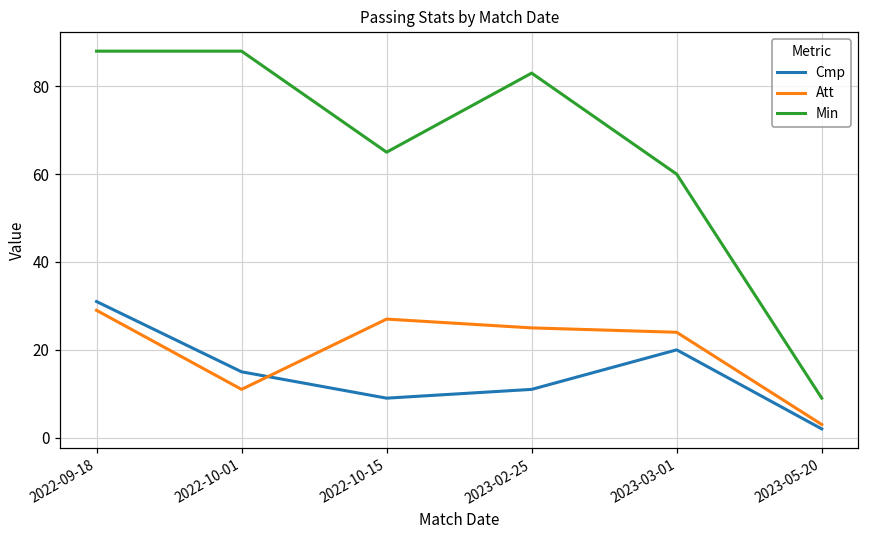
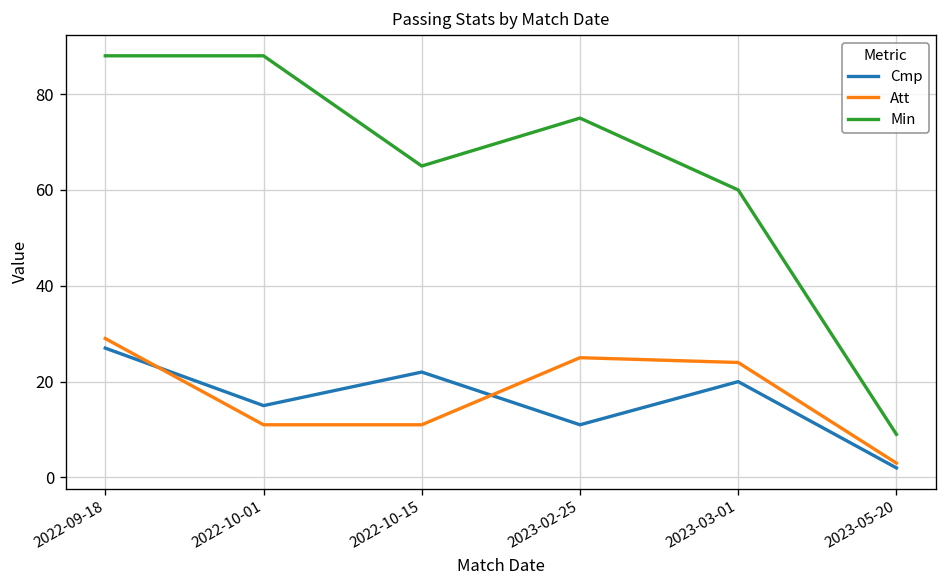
  {
    "Cmp": {
-     "2022-09-18": 31,
+     "2022-09-18": 27,
      "2022-10-01": 15,
-     "2022-10-15": 9,
+     "2022-10-15": 22,
      "2023-02-25": 11,
      "2023-03-01": 20,
      "2023-05-20": 2
    },
    "Att": {
      "2022-09-18": 29,
      "2022-10-01": 11,
-     "2022-10-15": 27,
+     "2022-10-15": 11,
      "2023-02-25": 25,
      "2023-03-01": 24,
      "2023-05-20": 3
    },
    "Min": {
      "2022-09-18": 88,
      "2022-10-01": 88,
      "2022-10-15": 65,
-     "2023-02-25": 83,
+     "2023-02-25": 75,
      "2023-03-01": 60,
      "2023-05-20": 9
    }
  }
